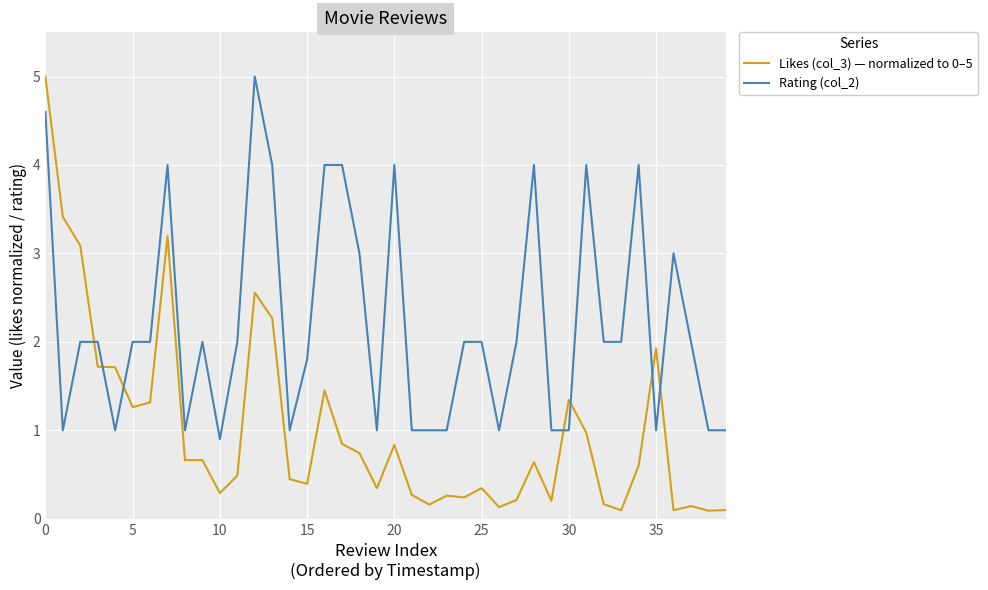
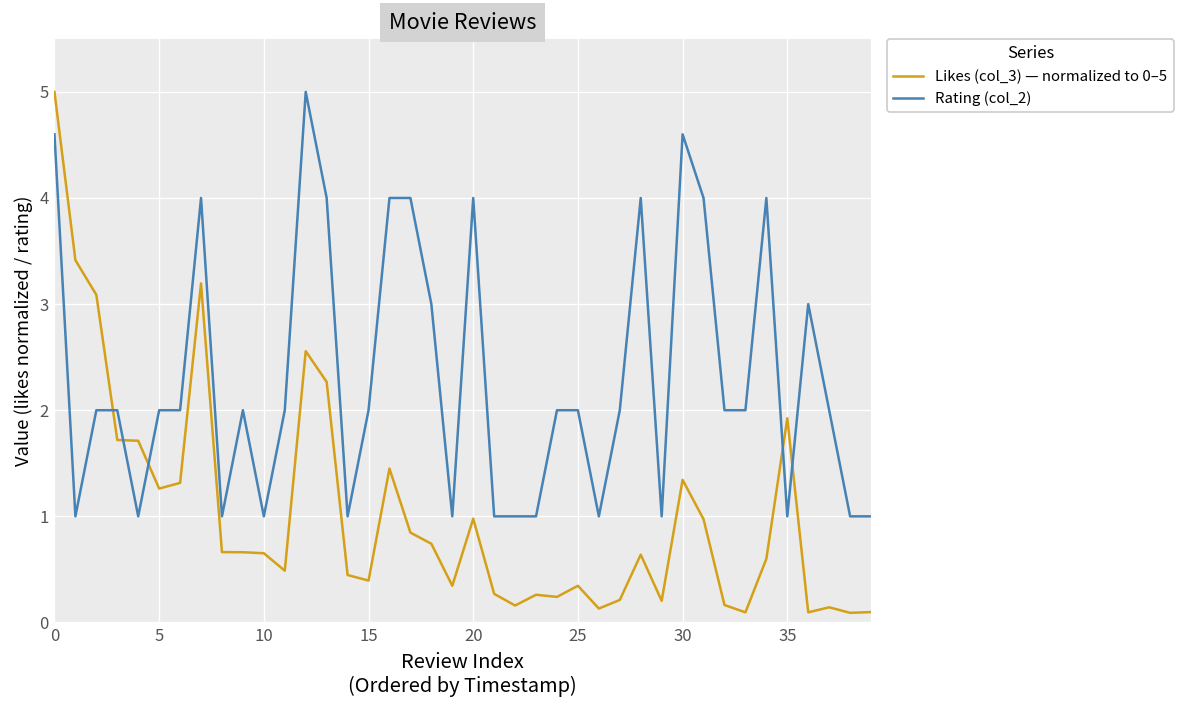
  {
    "Likes (col_3) — normalized to 0–5": {
      "0": 5.0,
      "5": 1.3,
-     "10": 0.3,
+     "10": 0.7,
      "15": 0.4,
-     "20": 0.8,
+     "20": 1.0,
      "25": 0.3,
      "30": 1.3,
      "35": 1.9
    },
    "Rating (col_2)": {
      "0": 4.6,
      "5": 2.0,
-     "10": 0.9,
-     "15": 1.8,
+     "10": 1.0,
+     "15": 2.0,
      "20": 4.0,
      "25": 2.0,
-     "30": 1.0,
+     "30": 4.6,
      "35": 1.0
    }
  }
